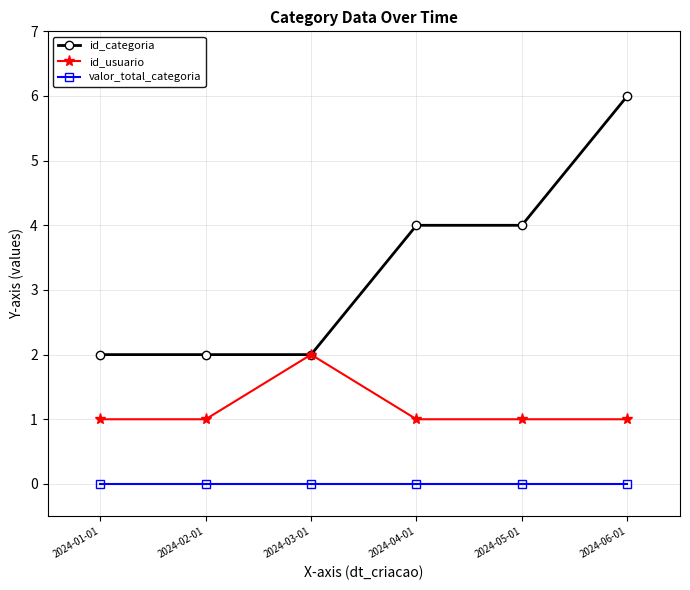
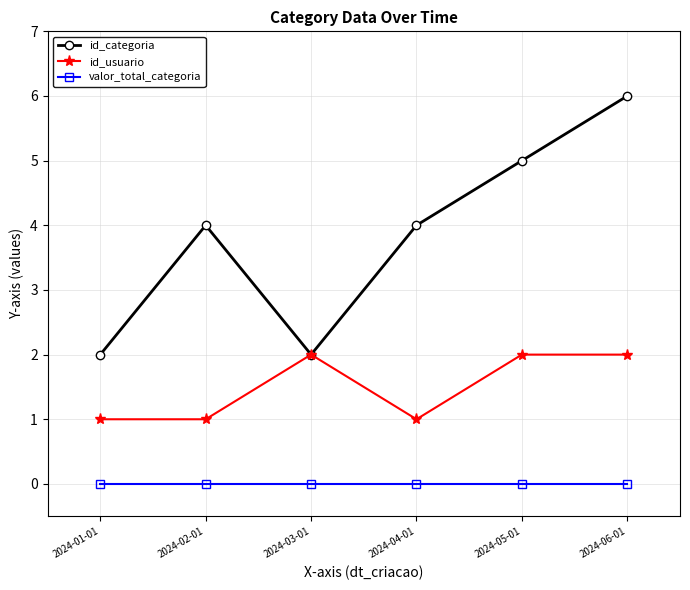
  {
    "id_categoria": {
      "2024-01-01": 2,
-     "2024-02-01": 2,
+     "2024-02-01": 4,
      "2024-04-01": 4,
-     "2024-05-01": 4,
+     "2024-05-01": 5,
      "2024-06-01": 6
    },
    "id_usuario": {
      "2024-01-01": 1,
      "2024-02-01": 1,
      "2024-04-01": 1,
-     "2024-05-01": 1,
-     "2024-06-01": 1
+     "2024-05-01": 2,
+     "2024-06-01": 2
    },
    "valor_total_categoria": {
      "2024-01-01": 0,
      "2024-02-01": 0,
      "2024-03-01": 0,
      "2024-04-01": 0,
      "2024-05-01": 0,
      "2024-06-01": 0
    }
  }
